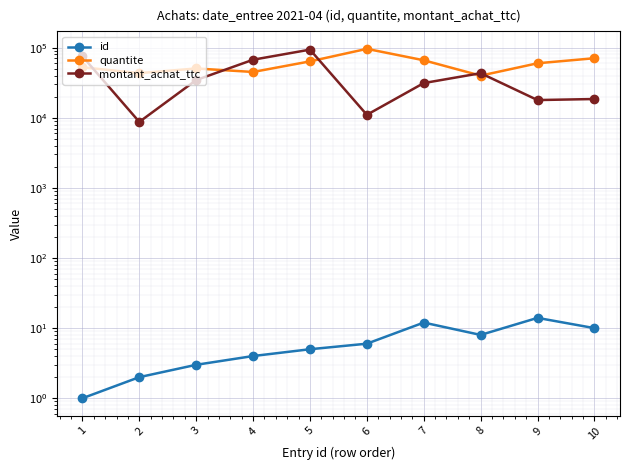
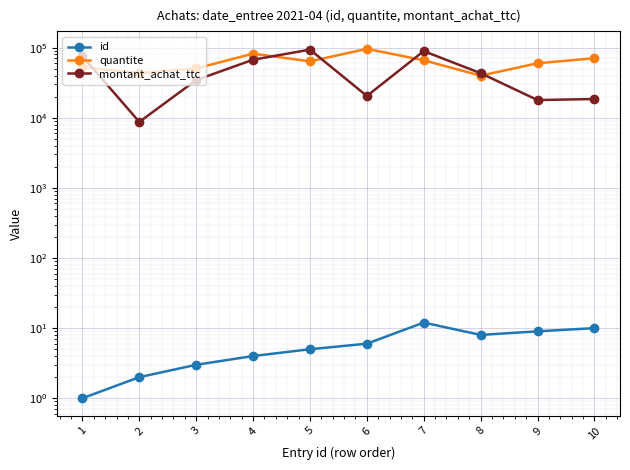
  {
    "id": {
      "1": 1,
      "2": 2,
      "3": 3,
      "4": 4,
      "5": 5,
      "6": 6,
      "7": 12,
      "8": 8,
-     "9": 14,
+     "9": 9,
      "10": 10
    },
    "quantite": {
-     "4": 40000,
+     "4": 80000,
      "5": 60000,
      "6": 100000,
      "7": 70000,
      "9": 60000,
      "10": 70000
    },
    "montant_achat_ttc": {
      "2": 9000,
      "4": 70000,
      "5": 90000,
-     "6": 11000,
-     "7": 30000,
+     "6": 20000,
+     "7": 90000,
      "9": 18000,
      "10": 19000
    }
  }
